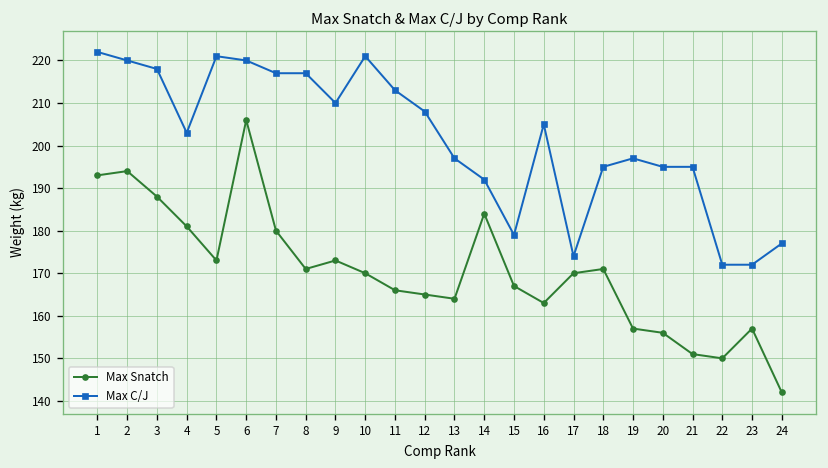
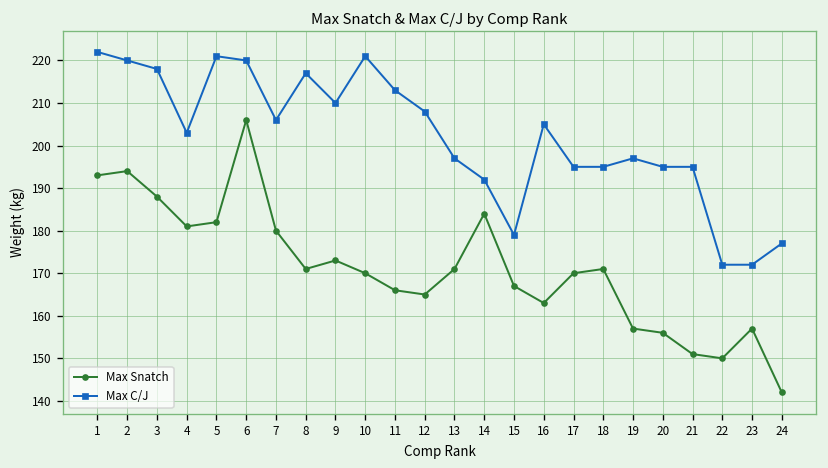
  {
    "Max Snatch": {
      "1": 193,
      "2": 194,
      "3": 188,
      "4": 181,
-     "5": 173,
+     "5": 182,
      "6": 206,
      "7": 180,
      "8": 171,
      "9": 173,
      "10": 170,
      "11": 166,
      "12": 165,
-     "13": 164,
+     "13": 171,
      "14": 184,
      "15": 167,
      "16": 163,
      "17": 170,
      "18": 171,
      "19": 157,
      "20": 156,
      "21": 151,
      "22": 150,
      "23": 157,
      "24": 142
    },
    "Max C/J": {
      "1": 222,
      "2": 220,
      "3": 218,
      "4": 203,
      "5": 221,
      "6": 220,
-     "7": 217,
+     "7": 206,
      "8": 217,
      "9": 210,
      "10": 221,
      "11": 213,
      "12": 208,
      "13": 197,
      "14": 192,
      "15": 179,
      "16": 205,
-     "17": 174,
+     "17": 195,
      "18": 195,
      "19": 197,
      "20": 195,
      "21": 195,
      "22": 172,
      "23": 172,
      "24": 177
    }
  }
